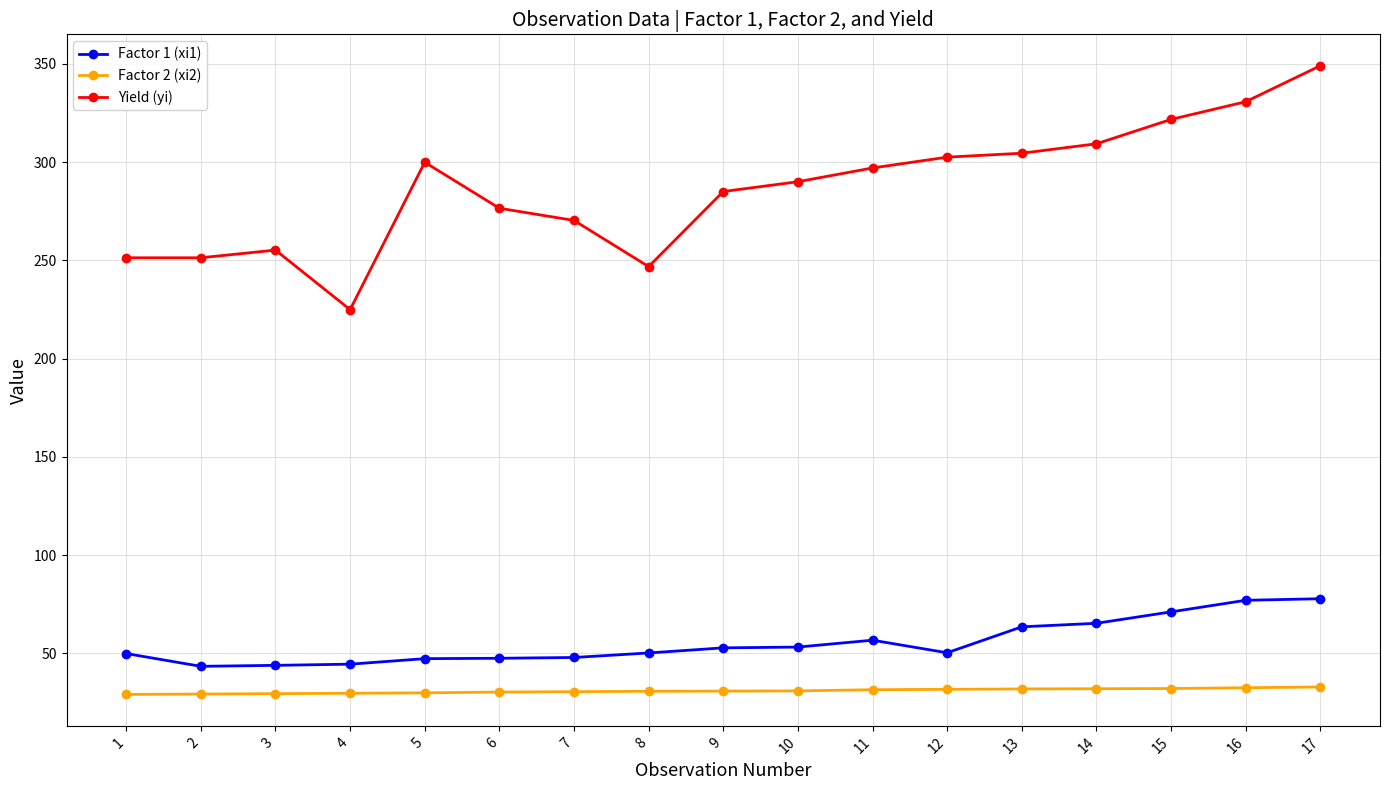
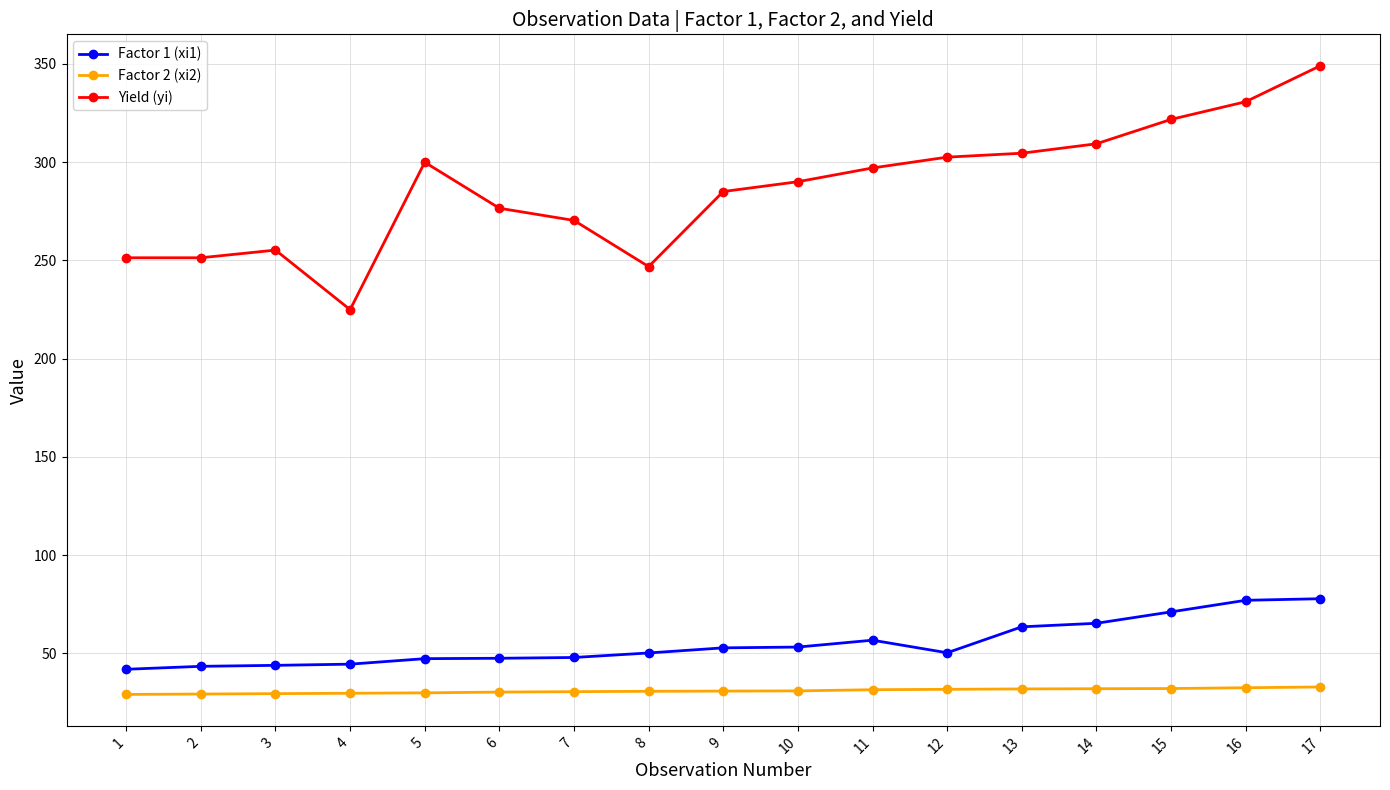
  {
    "Factor 1 (xi1)": {
-     "1": 50,
+     "1": 42,
      "2": 43,
      "3": 44,
      "4": 45,
      "5": 47,
      "6": 48,
      "7": 48,
      "8": 50,
      "9": 53,
      "10": 53,
      "11": 57,
      "12": 50,
      "13": 64,
      "14": 65,
      "15": 71,
      "16": 77,
      "17": 78
    },
    "Factor 2 (xi2)": {
      "1": 29,
      "2": 29,
      "3": 30,
      "4": 30,
      "5": 30,
      "6": 30,
      "7": 31,
      "8": 31,
      "9": 31,
      "10": 31,
      "11": 32,
      "12": 32,
      "13": 32,
      "14": 32,
      "15": 32,
      "16": 33,
      "17": 33
    },
    "Yield (yi)": {
      "1": 251,
      "2": 251,
      "3": 255,
      "4": 225,
      "5": 300,
      "6": 277,
      "7": 270,
      "8": 247,
      "9": 285,
      "10": 290,
      "11": 297,
      "12": 303,
      "13": 305,
      "14": 309,
      "15": 322,
      "16": 331,
      "17": 349
    }
  }
